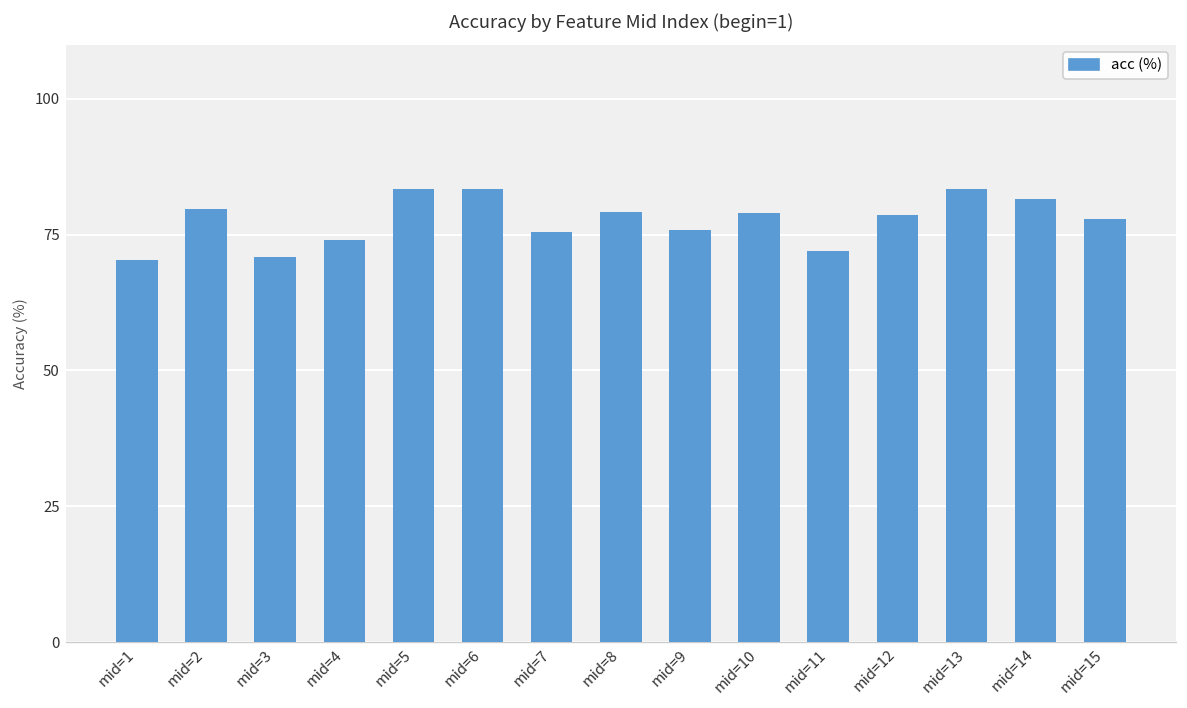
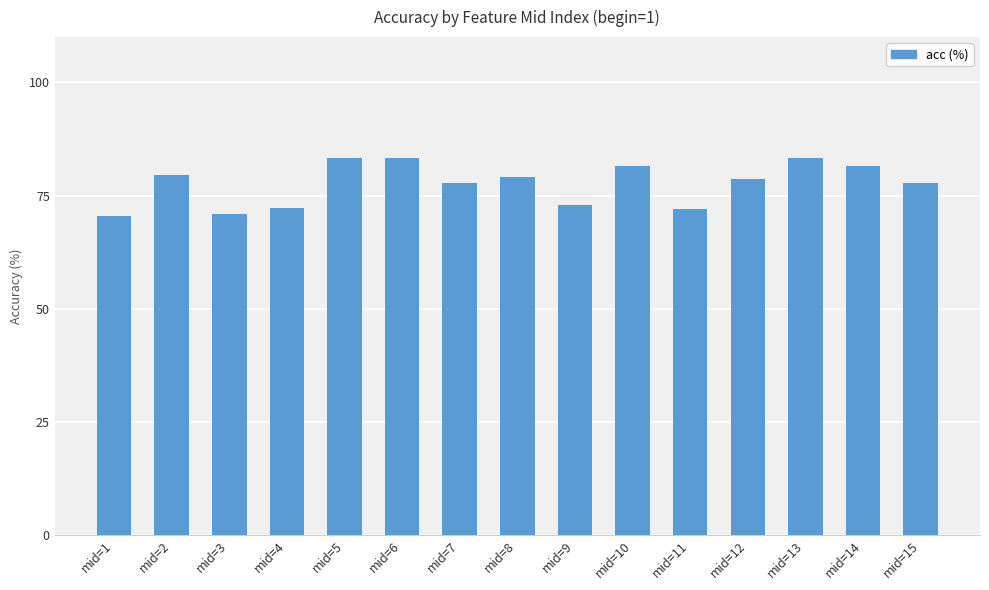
  {
    "mid=1": 70,
    "mid=2": 80,
    "mid=3": 71,
-   "mid=4": 74,
+   "mid=4": 72,
    "mid=5": 83,
    "mid=6": 83,
-   "mid=7": 75,
+   "mid=7": 78,
    "mid=8": 79,
-   "mid=9": 76,
-   "mid=10": 79,
+   "mid=9": 73,
+   "mid=10": 81,
    "mid=11": 72,
    "mid=12": 79,
    "mid=13": 83,
    "mid=14": 81,
    "mid=15": 78
  }
